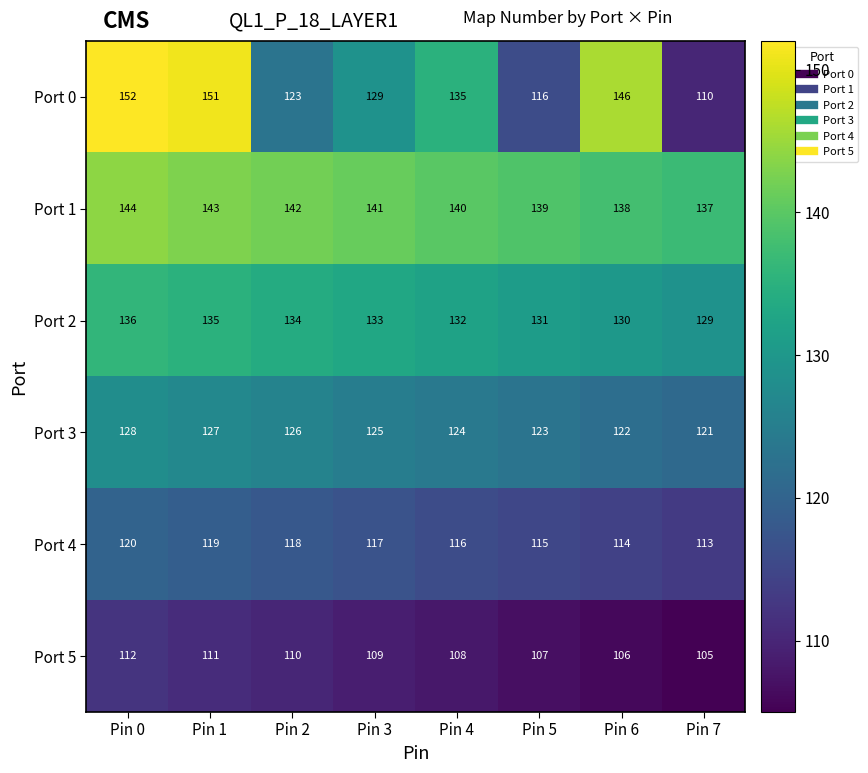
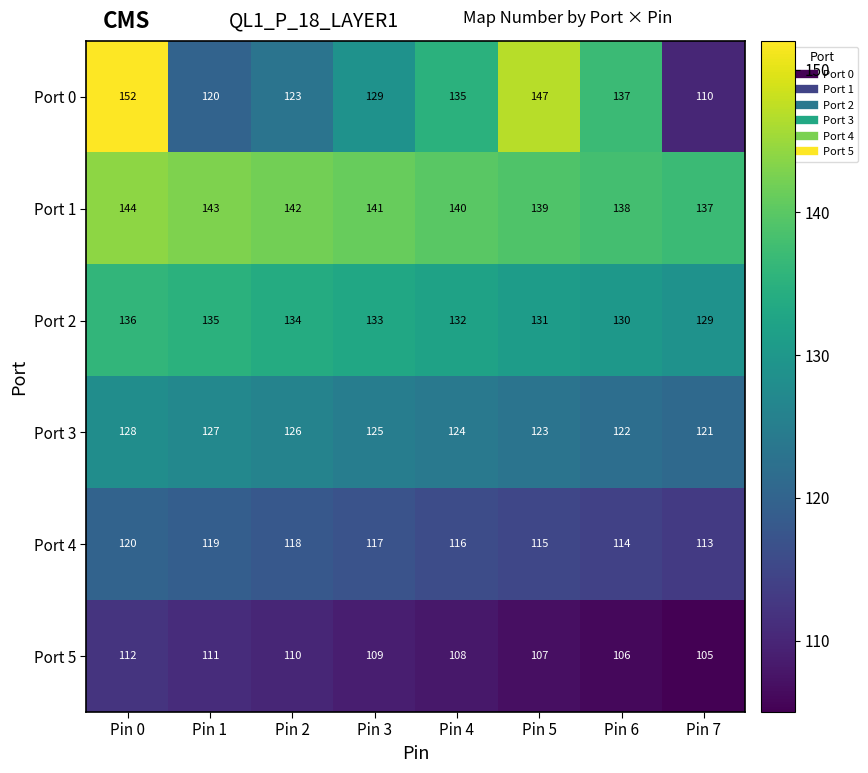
  {
    "Port 0": {
      "Pin 0": 152,
-     "Pin 1": 151,
+     "Pin 1": 120,
      "Pin 2": 123,
      "Pin 3": 129,
      "Pin 4": 135,
-     "Pin 5": 116,
-     "Pin 6": 146,
+     "Pin 5": 147,
+     "Pin 6": 137,
      "Pin 7": 110
    },
    "Port 1": {
      "Pin 0": 144,
      "Pin 1": 143,
      "Pin 2": 142,
      "Pin 3": 141,
      "Pin 4": 140,
      "Pin 5": 139,
      "Pin 6": 138,
      "Pin 7": 137
    },
    "Port 2": {
      "Pin 0": 136,
      "Pin 1": 135,
      "Pin 2": 134,
      "Pin 3": 133,
      "Pin 4": 132,
      "Pin 5": 131,
      "Pin 6": 130,
      "Pin 7": 129
    },
    "Port 3": {
      "Pin 0": 128,
      "Pin 1": 127,
      "Pin 2": 126,
      "Pin 3": 125,
      "Pin 4": 124,
      "Pin 5": 123,
      "Pin 6": 122,
      "Pin 7": 121
    },
    "Port 4": {
      "Pin 0": 120,
      "Pin 1": 119,
      "Pin 2": 118,
      "Pin 3": 117,
      "Pin 4": 116,
      "Pin 5": 115,
      "Pin 6": 114,
      "Pin 7": 113
    },
    "Port 5": {
      "Pin 0": 112,
      "Pin 1": 111,
      "Pin 2": 110,
      "Pin 3": 109,
      "Pin 4": 108,
      "Pin 5": 107,
      "Pin 6": 106,
      "Pin 7": 105
    }
  }
